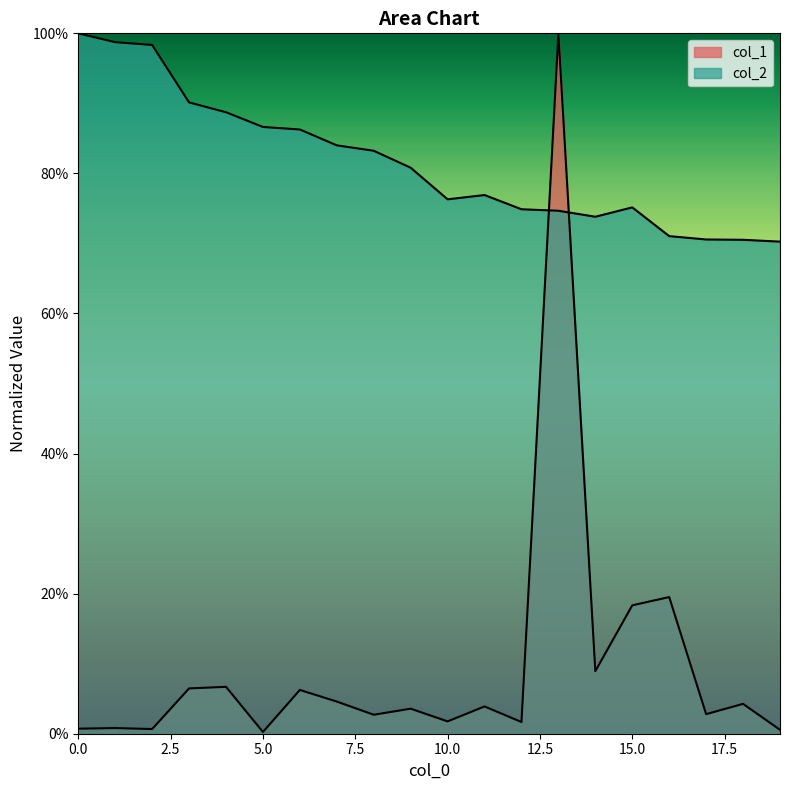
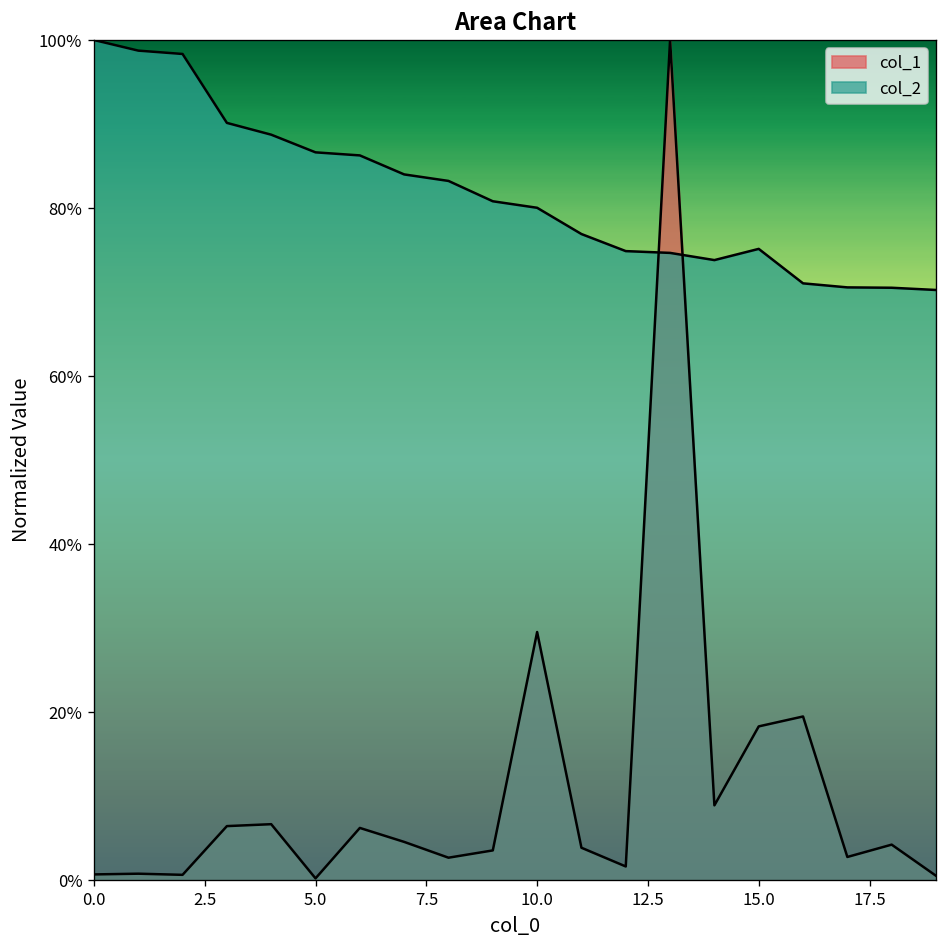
  {
    "col_1": {
      "0.0": "1%",
      "5.0": "0%",
-     "10.0": "2%",
+     "10.0": "30%",
      "15.0": "18%"
    },
    "col_2": {
      "0.0": "100%",
      "5.0": "87%",
-     "10.0": "76%",
+     "10.0": "80%",
      "15.0": "75%"
    }
  }
